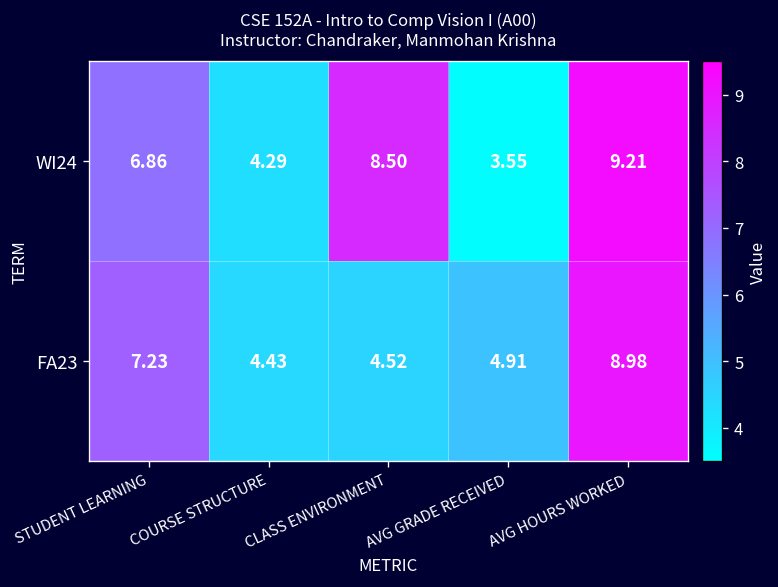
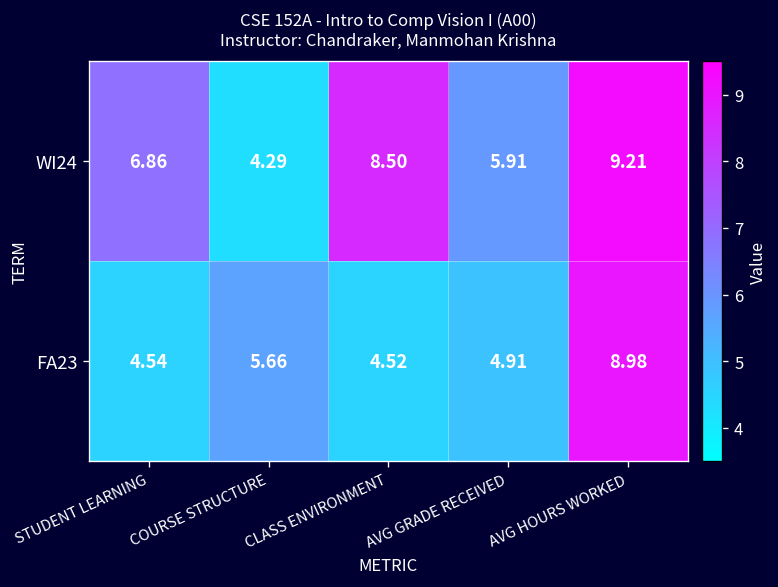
  {
    "WI24": {
      "STUDENT LEARNING": 6.86,
      "COURSE STRUCTURE": 4.29,
      "CLASS ENVIRONMENT": 8.50,
-     "AVG GRADE RECEIVED": 3.55,
+     "AVG GRADE RECEIVED": 5.91,
      "AVG HOURS WORKED": 9.21
    },
    "FA23": {
-     "STUDENT LEARNING": 7.23,
-     "COURSE STRUCTURE": 4.43,
+     "STUDENT LEARNING": 4.54,
+     "COURSE STRUCTURE": 5.66,
      "CLASS ENVIRONMENT": 4.52,
      "AVG GRADE RECEIVED": 4.91,
      "AVG HOURS WORKED": 8.98
    }
  }
